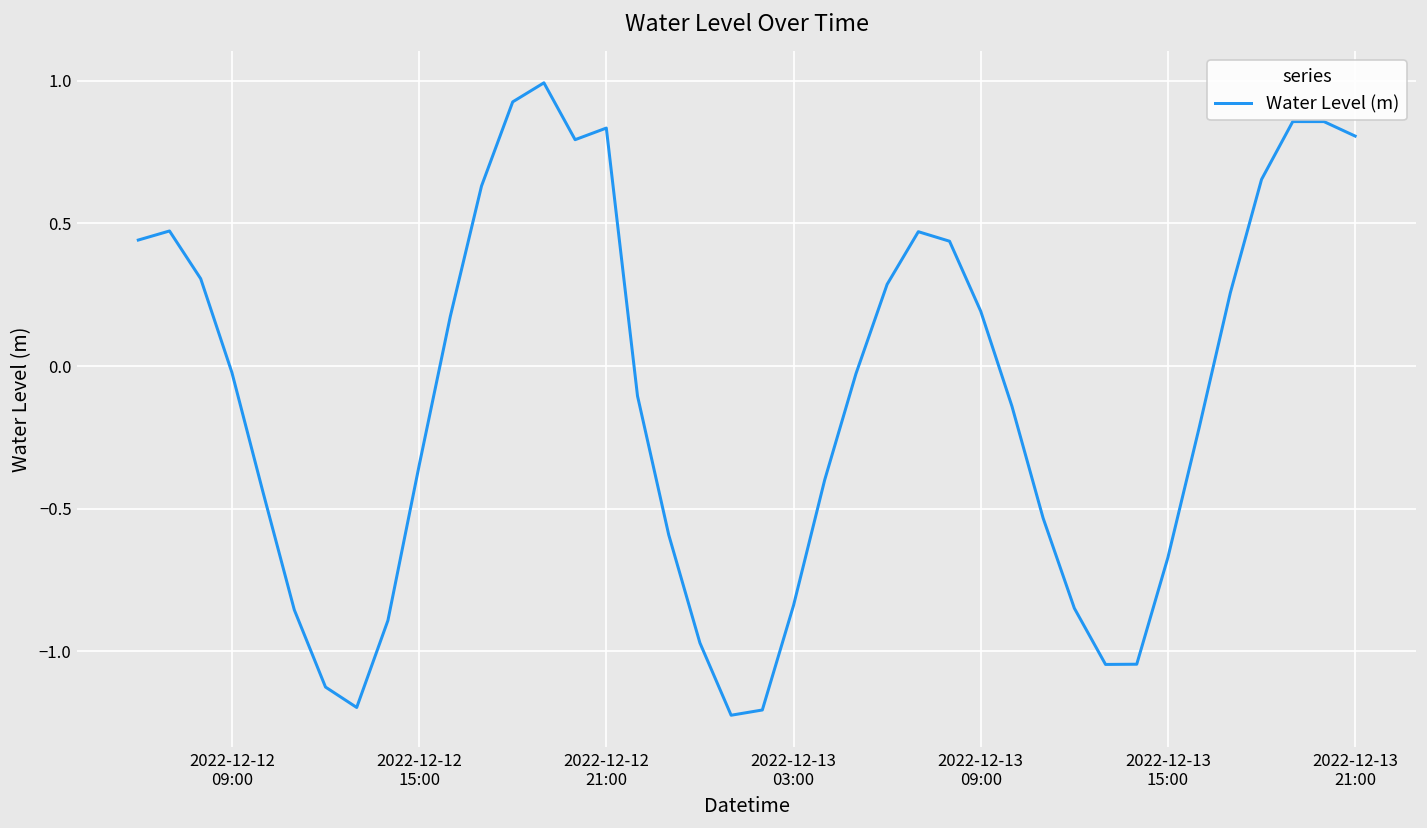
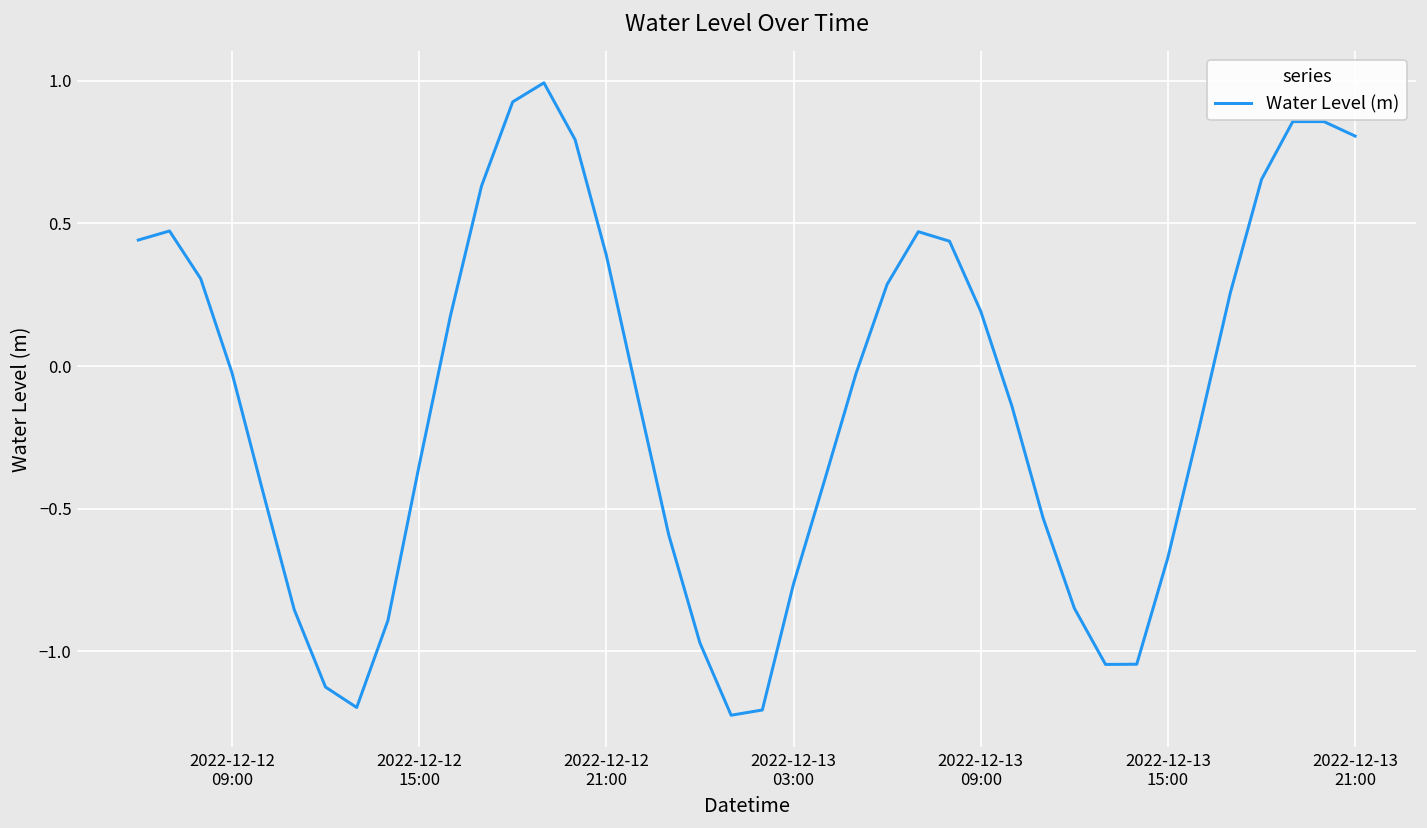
  {
    "2022-12-12 09:00": -0.02,
    "2022-12-12 15:00": -0.35,
-   "2022-12-12 21:00": 0.83,
-   "2022-12-13 03:00": -0.84,
+   "2022-12-12 21:00": 0.39,
+   "2022-12-13 03:00": -0.76,
    "2022-12-13 09:00": 0.19,
    "2022-12-13 15:00": -0.67,
    "2022-12-13 21:00": 0.81
  }
